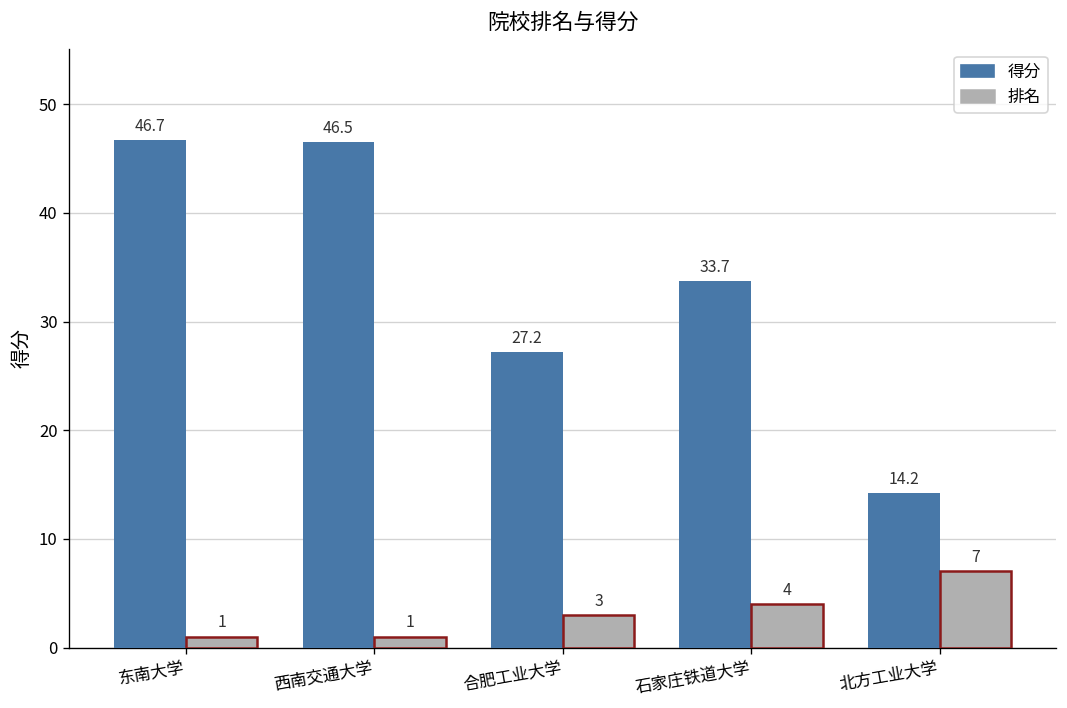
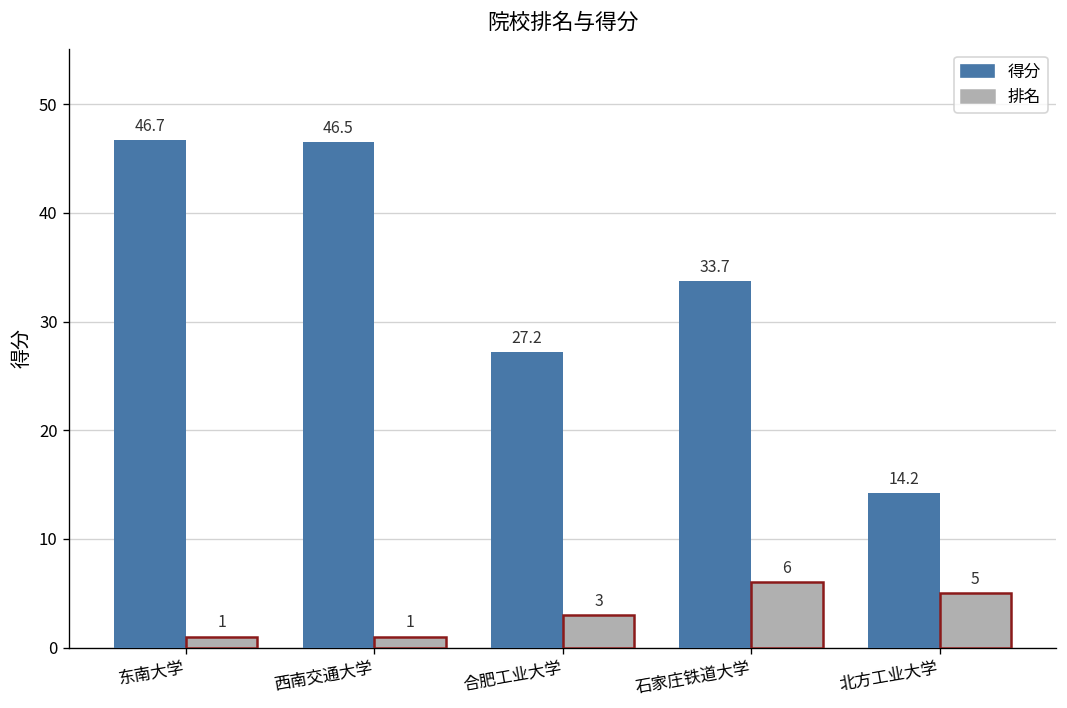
  {
    "得分": {
      "东南大学": 46.7,
      "西南交通大学": 46.5,
      "合肥工业大学": 27.2,
      "石家庄铁道大学": 33.7,
      "北方工业大学": 14.2
    },
    "排名": {
      "东南大学": 1,
      "西南交通大学": 1,
      "合肥工业大学": 3,
-     "石家庄铁道大学": 4,
-     "北方工业大学": 7
+     "石家庄铁道大学": 6,
+     "北方工业大学": 5
    }
  }
